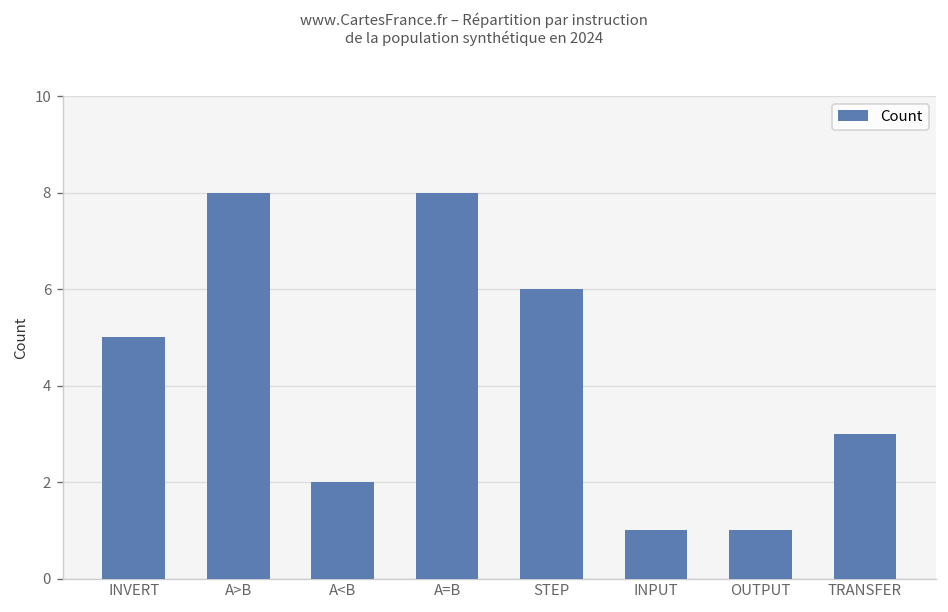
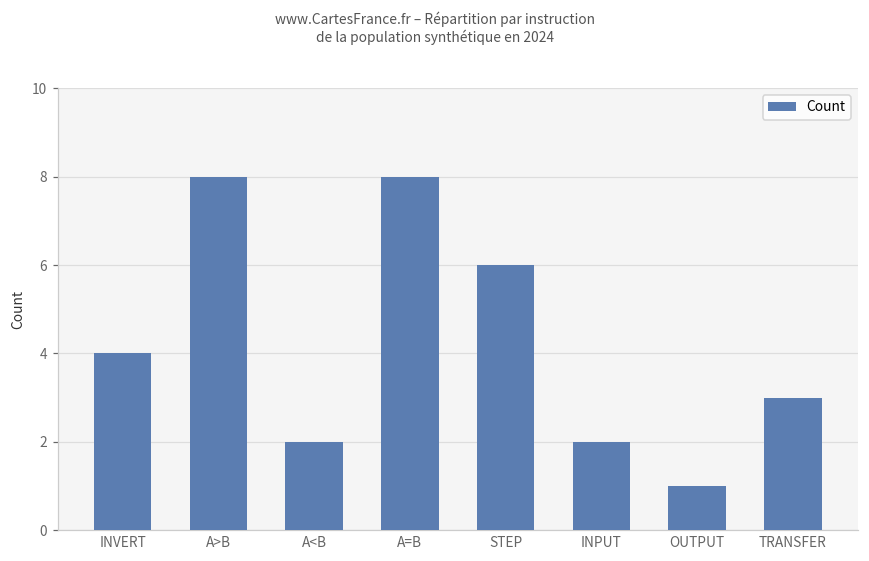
  {
-   "INVERT": 5,
+   "INVERT": 4,
    "A>B": 8,
    "A<B": 2,
    "A=B": 8,
    "STEP": 6,
-   "INPUT": 1,
+   "INPUT": 2,
    "OUTPUT": 1,
    "TRANSFER": 3
  }
